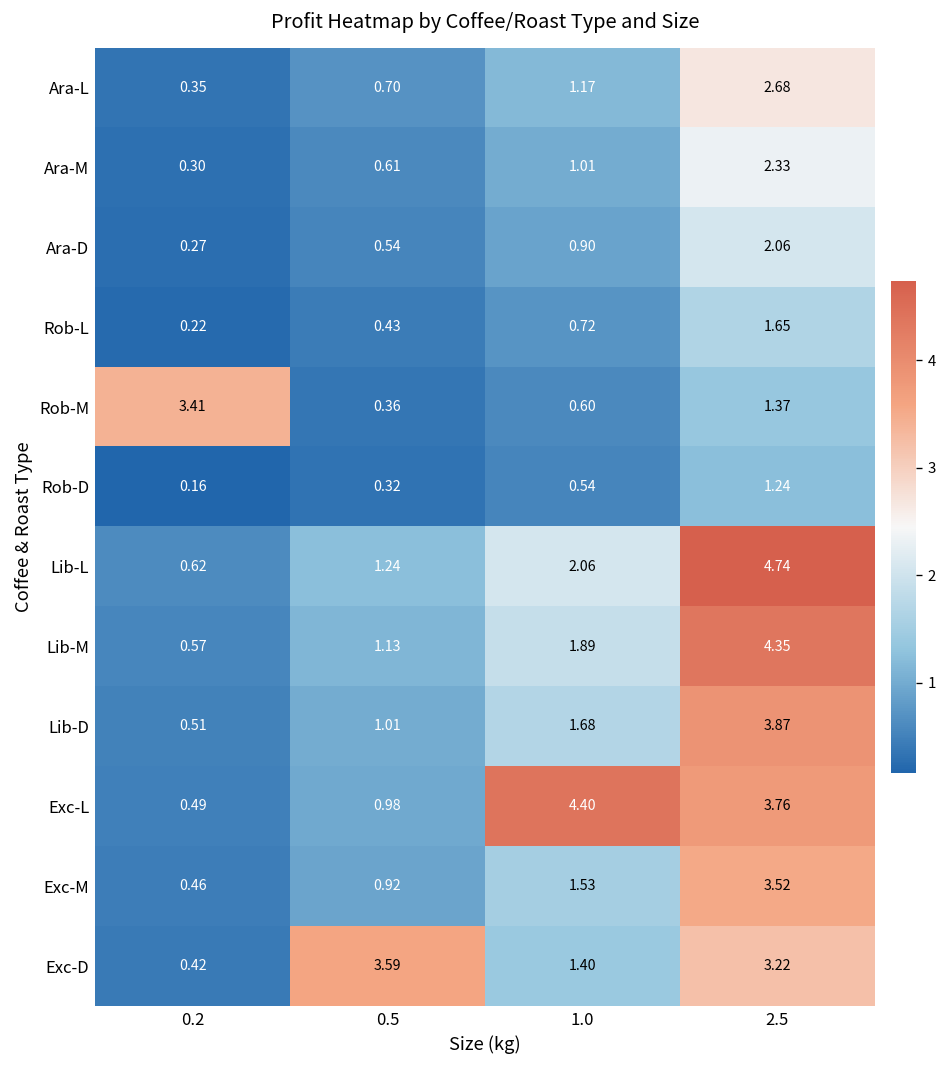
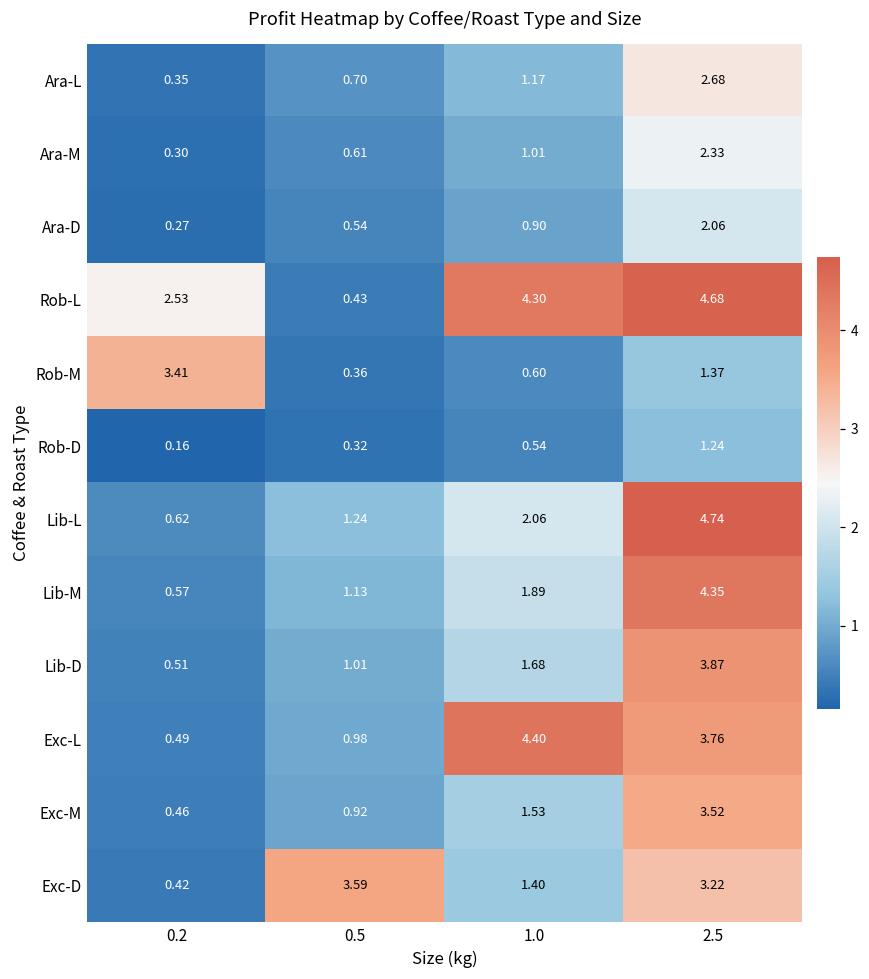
  {
    "Ara-L": {
      "0.2": 0.35,
      "0.5": 0.70,
      "1.0": 1.17,
      "2.5": 2.68
    },
    "Ara-M": {
      "0.2": 0.30,
      "0.5": 0.61,
      "1.0": 1.01,
      "2.5": 2.33
    },
    "Ara-D": {
      "0.2": 0.27,
      "0.5": 0.54,
      "1.0": 0.90,
      "2.5": 2.06
    },
    "Rob-L": {
-     "0.2": 0.22,
+     "0.2": 2.53,
      "0.5": 0.43,
-     "1.0": 0.72,
-     "2.5": 1.65
+     "1.0": 4.30,
+     "2.5": 4.68
    },
    "Rob-M": {
      "0.2": 3.41,
      "0.5": 0.36,
      "1.0": 0.60,
      "2.5": 1.37
    },
    "Rob-D": {
      "0.2": 0.16,
      "0.5": 0.32,
      "1.0": 0.54,
      "2.5": 1.24
    },
    "Lib-L": {
      "0.2": 0.62,
      "0.5": 1.24,
      "1.0": 2.06,
      "2.5": 4.74
    },
    "Lib-M": {
      "0.2": 0.57,
      "0.5": 1.13,
      "1.0": 1.89,
      "2.5": 4.35
    },
    "Lib-D": {
      "0.2": 0.51,
      "0.5": 1.01,
      "1.0": 1.68,
      "2.5": 3.87
    },
    "Exc-L": {
      "0.2": 0.49,
      "0.5": 0.98,
      "1.0": 4.40,
      "2.5": 3.76
    },
    "Exc-M": {
      "0.2": 0.46,
      "0.5": 0.92,
      "1.0": 1.53,
      "2.5": 3.52
    },
    "Exc-D": {
      "0.2": 0.42,
      "0.5": 3.59,
      "1.0": 1.40,
      "2.5": 3.22
    }
  }
